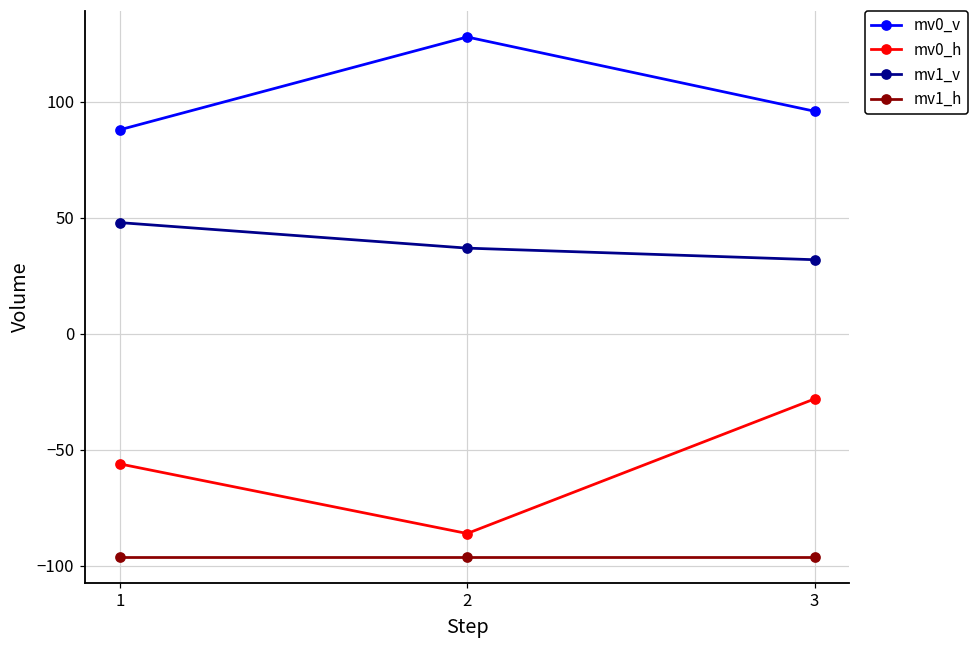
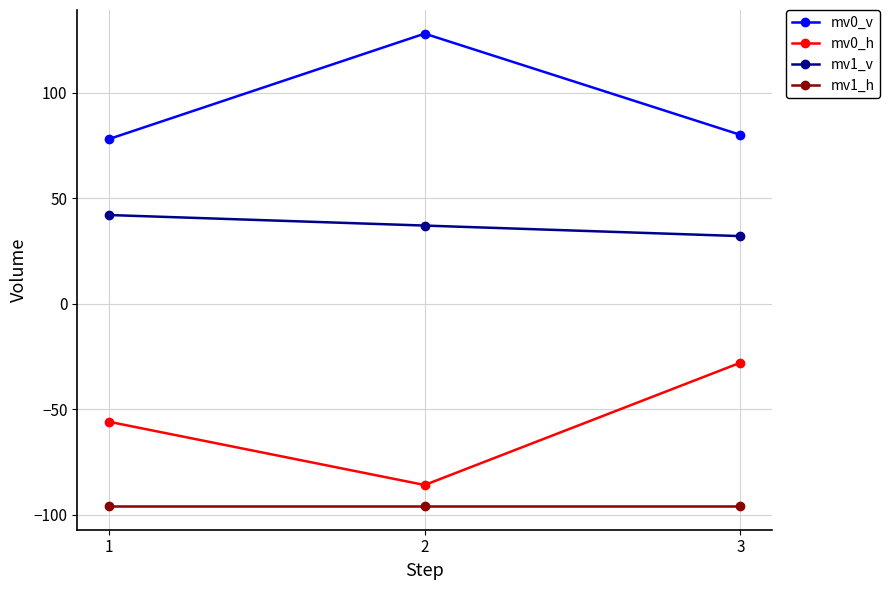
  {
    "mv0_v": {
-     "1": 88,
+     "1": 78,
      "2": 128,
-     "3": 96
+     "3": 80
    },
    "mv0_h": {
      "1": -56,
      "2": -86,
      "3": -28
    },
    "mv1_v": {
-     "1": 48,
+     "1": 42,
      "2": 37,
      "3": 32
    },
    "mv1_h": {
      "1": -96,
      "2": -96,
      "3": -96
    }
  }
